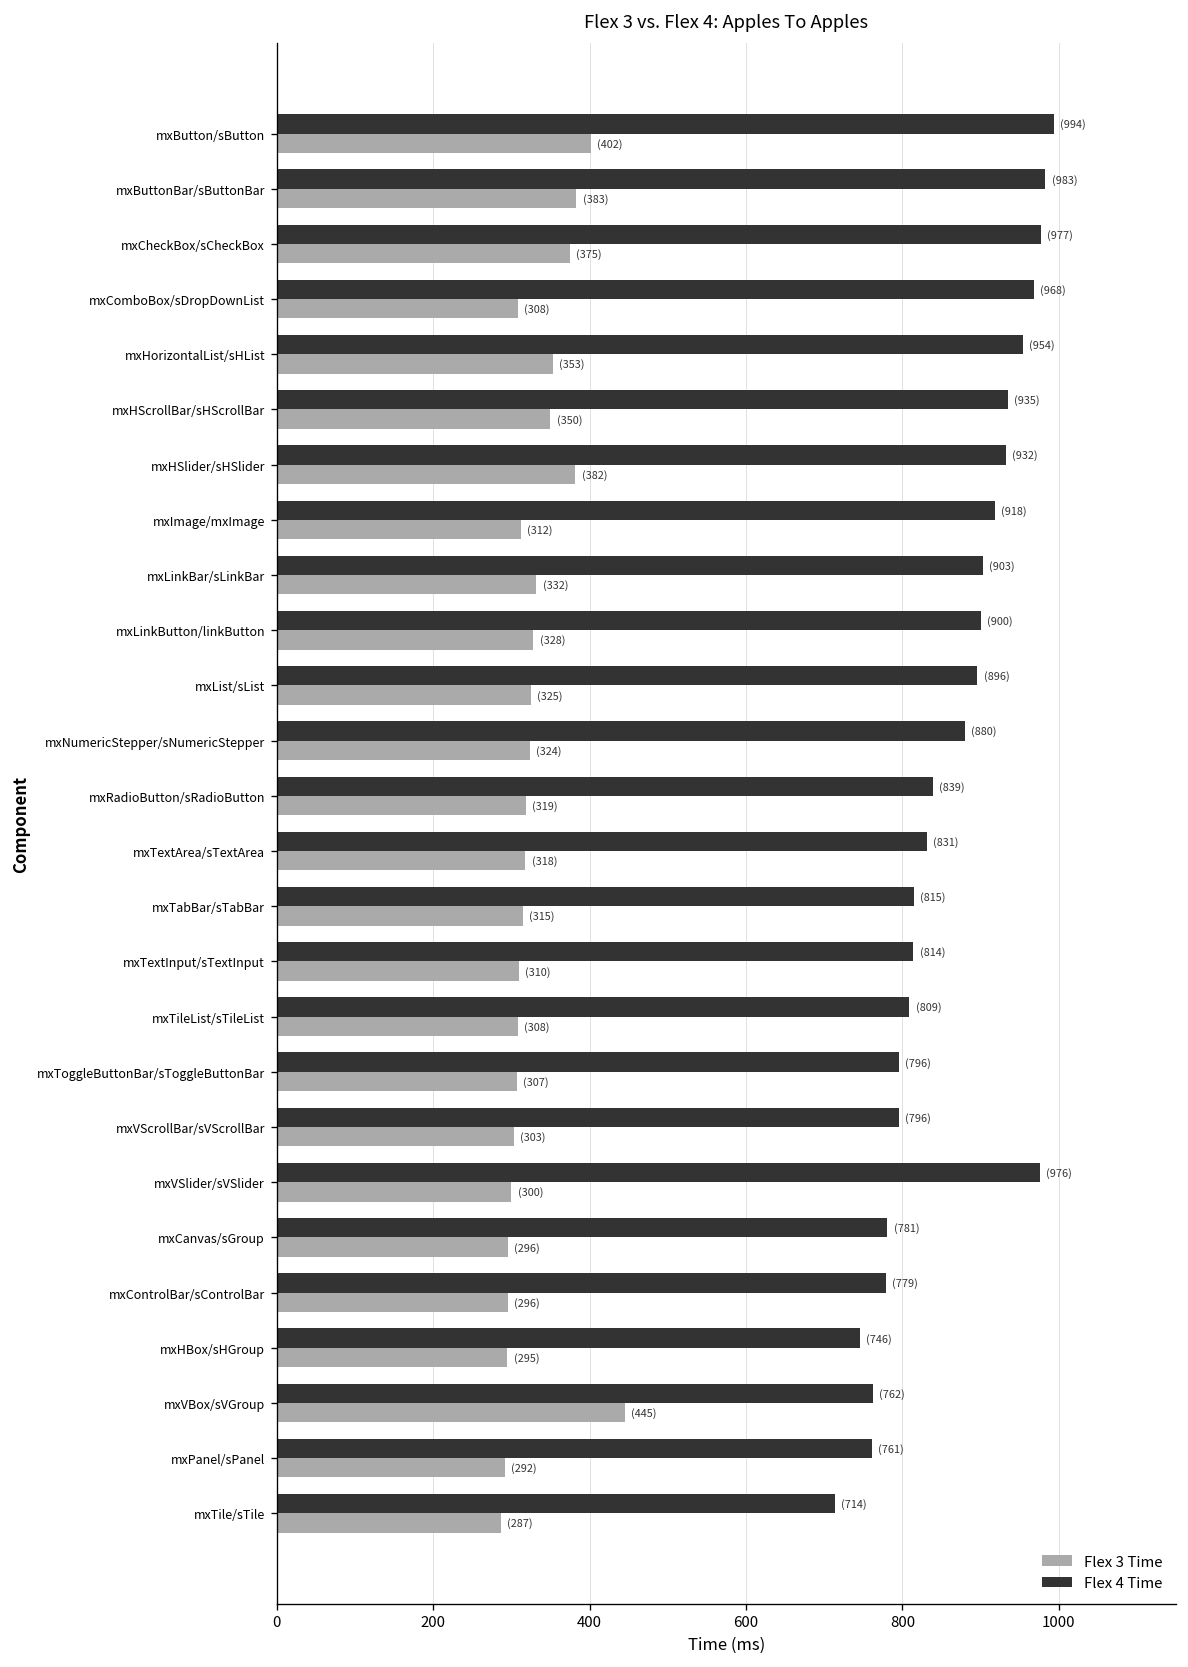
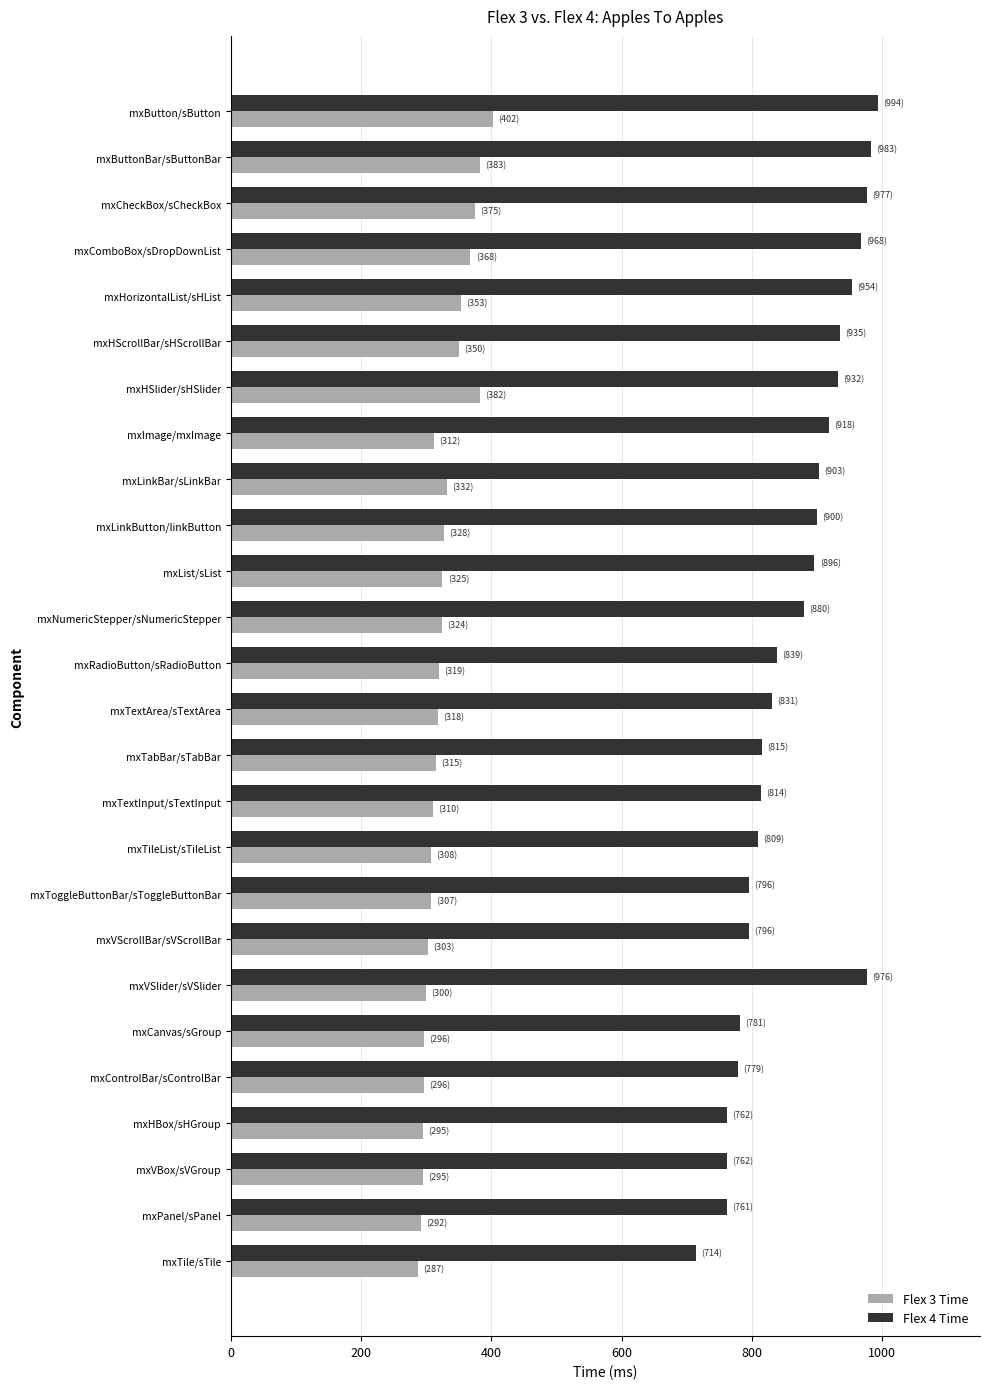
  {
    "Flex 3 Time": {
      "mxButton/sButton": "(402)",
      "mxButtonBar/sButtonBar": "(383)",
      "mxCheckBox/sCheckBox": "(375)",
-     "mxComboBox/sDropDownList": "(308)",
+     "mxComboBox/sDropDownList": "(368)",
      "mxHorizontalList/sHList": "(353)",
      "mxHScrollBar/sHScrollBar": "(350)",
      "mxHSlider/sHSlider": "(382)",
      "mxImage/mxImage": "(312)",
      "mxLinkBar/sLinkBar": "(332)",
      "mxLinkButton/linkButton": "(328)",
      "mxList/sList": "(325)",
      "mxNumericStepper/sNumericStepper": "(324)",
      "mxRadioButton/sRadioButton": "(319)",
      "mxTextArea/sTextArea": "(318)",
      "mxTabBar/sTabBar": "(315)",
      "mxTextInput/sTextInput": "(310)",
      "mxTileList/sTileList": "(308)",
      "mxToggleButtonBar/sToggleButtonBar": "(307)",
      "mxVScrollBar/sVScrollBar": "(303)",
      "mxVSlider/sVSlider": "(300)",
      "mxCanvas/sGroup": "(296)",
      "mxControlBar/sControlBar": "(296)",
      "mxHBox/sHGroup": "(295)",
-     "mxVBox/sVGroup": "(445)",
+     "mxVBox/sVGroup": "(295)",
      "mxPanel/sPanel": "(292)",
      "mxTile/sTile": "(287)"
    },
    "Flex 4 Time": {
      "mxButton/sButton": "(994)",
      "mxButtonBar/sButtonBar": "(983)",
      "mxCheckBox/sCheckBox": "(977)",
      "mxComboBox/sDropDownList": "(968)",
      "mxHorizontalList/sHList": "(954)",
      "mxHScrollBar/sHScrollBar": "(935)",
      "mxHSlider/sHSlider": "(932)",
      "mxImage/mxImage": "(918)",
      "mxLinkBar/sLinkBar": "(903)",
      "mxLinkButton/linkButton": "(900)",
      "mxList/sList": "(896)",
      "mxNumericStepper/sNumericStepper": "(880)",
      "mxRadioButton/sRadioButton": "(839)",
      "mxTextArea/sTextArea": "(831)",
      "mxTabBar/sTabBar": "(815)",
      "mxTextInput/sTextInput": "(814)",
      "mxTileList/sTileList": "(809)",
      "mxToggleButtonBar/sToggleButtonBar": "(796)",
      "mxVScrollBar/sVScrollBar": "(796)",
      "mxVSlider/sVSlider": "(976)",
      "mxCanvas/sGroup": "(781)",
      "mxControlBar/sControlBar": "(779)",
-     "mxHBox/sHGroup": "(746)",
+     "mxHBox/sHGroup": "(762)",
      "mxVBox/sVGroup": "(762)",
      "mxPanel/sPanel": "(761)",
      "mxTile/sTile": "(714)"
    }
  }
